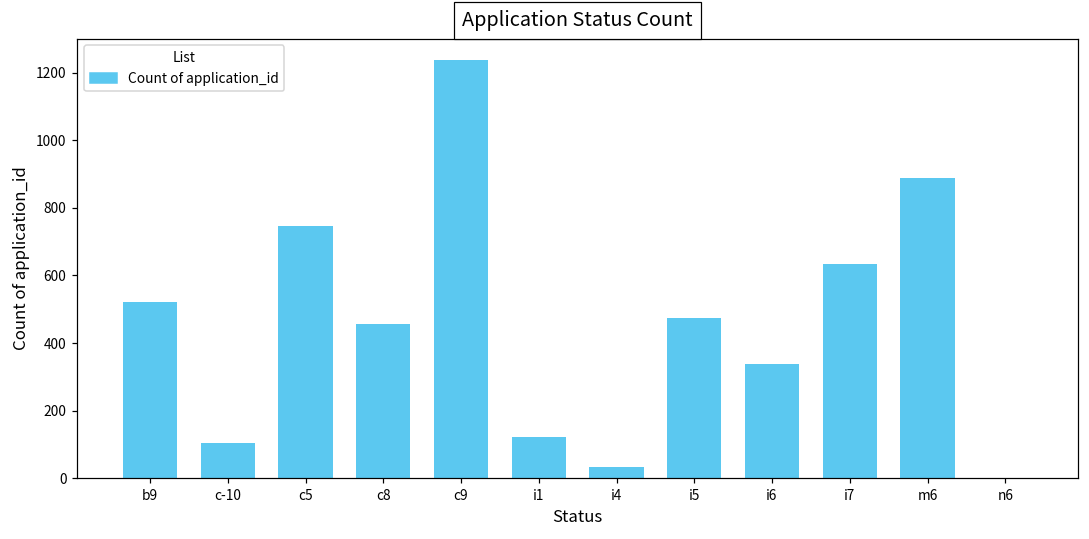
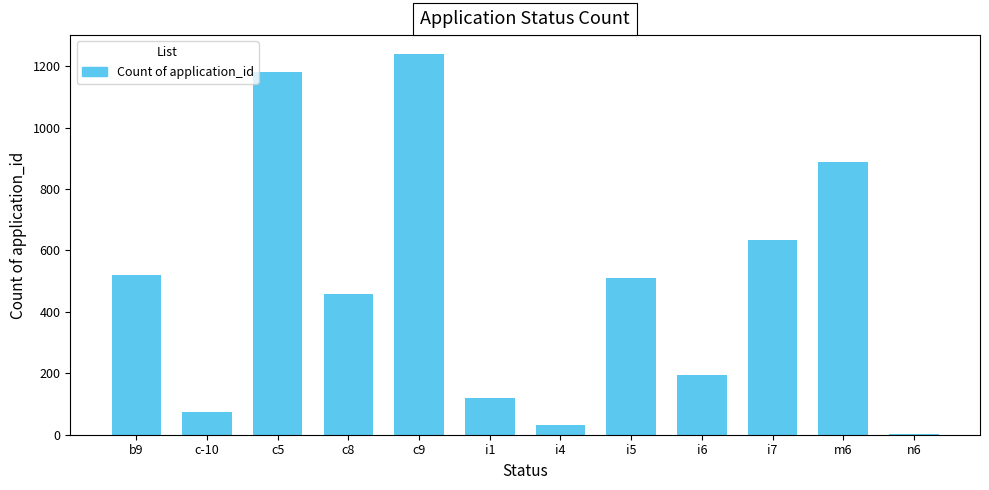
  {
    "b9": 520,
-   "c-10": 110,
-   "c5": 750,
+   "c-10": 70,
+   "c5": 1180,
    "c8": 460,
    "c9": 1240,
    "i1": 120,
    "i4": 30,
-   "i5": 480,
-   "i6": 340,
+   "i5": 510,
+   "i6": 200,
    "i7": 640,
    "m6": 890
  }
